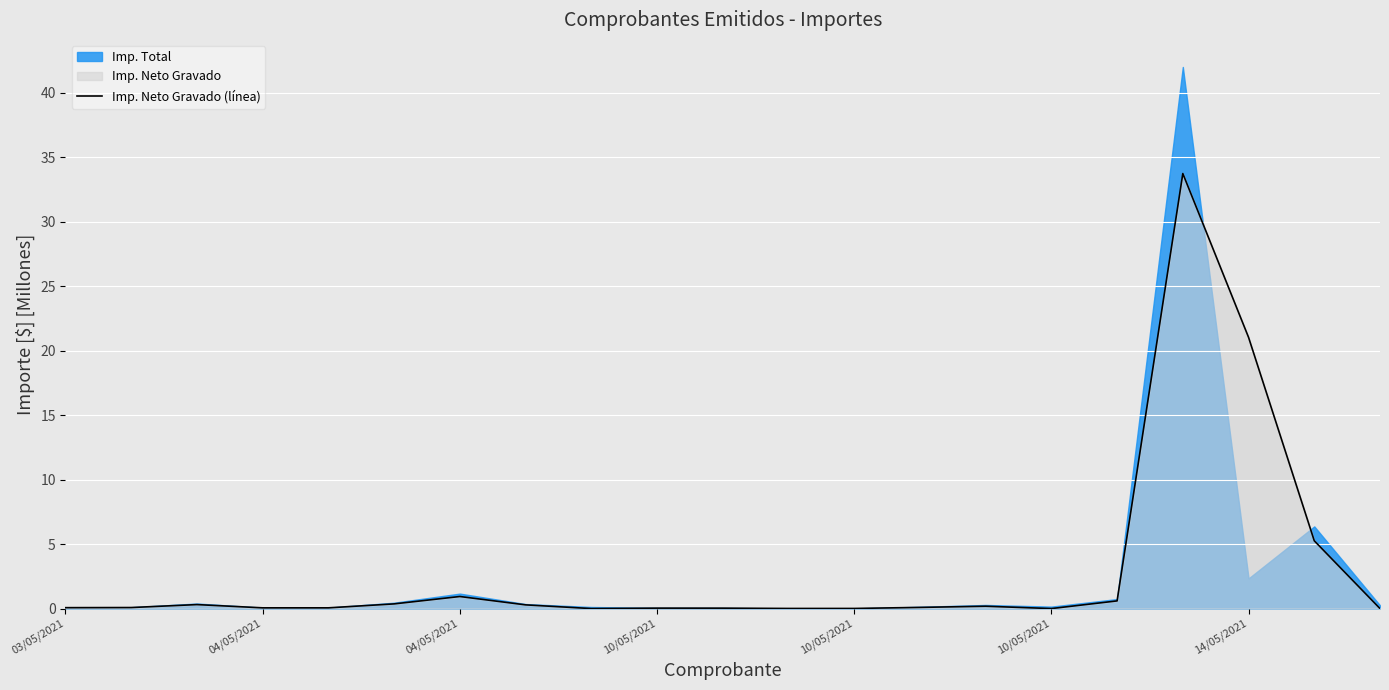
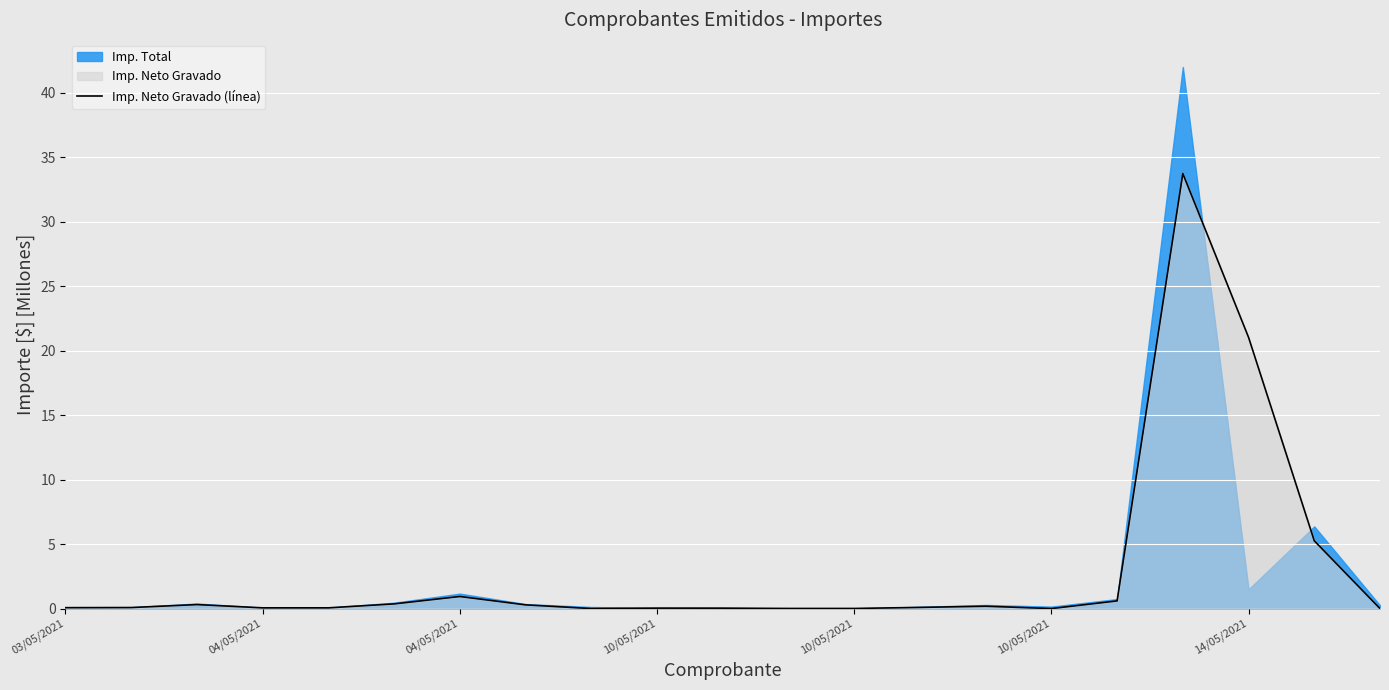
  {
    "Imp. Total": {
-     "14/05/2021": 2.3
+     "14/05/2021": 1.5
    },
    "Imp. Neto Gravado": {
      "14/05/2021": 21.0
    }
  }
